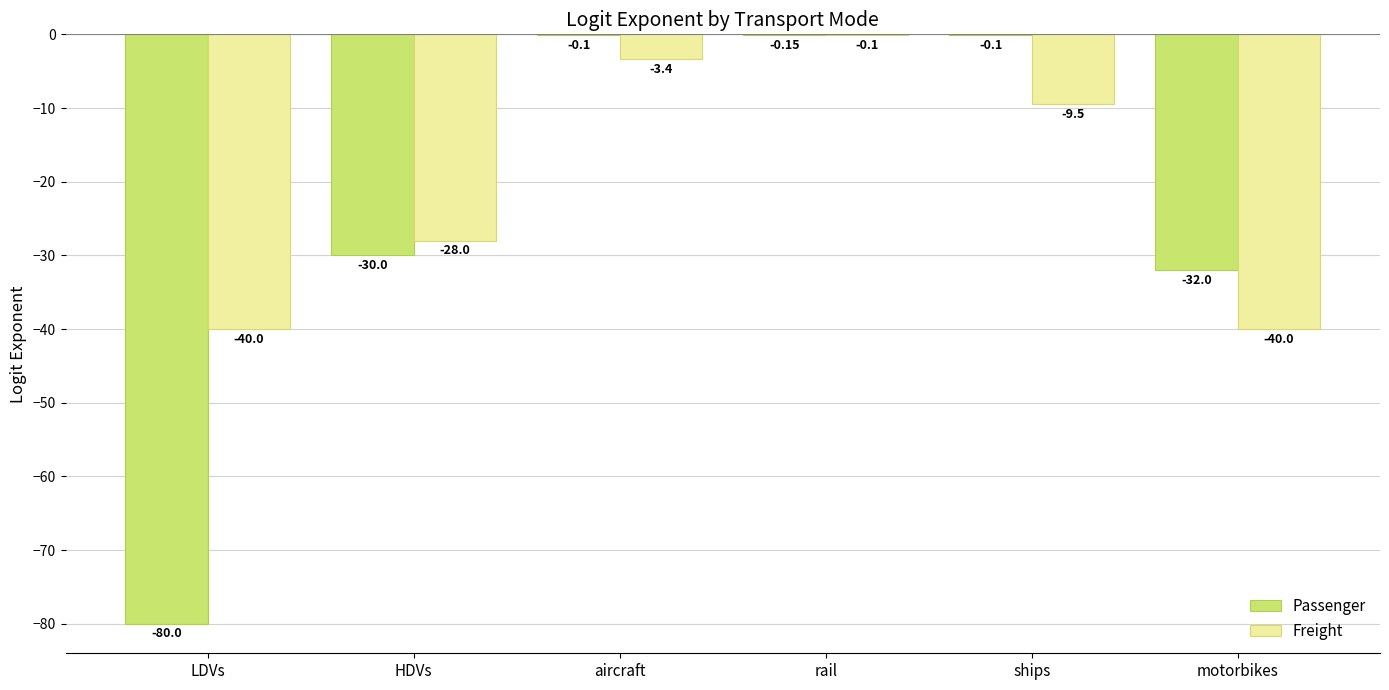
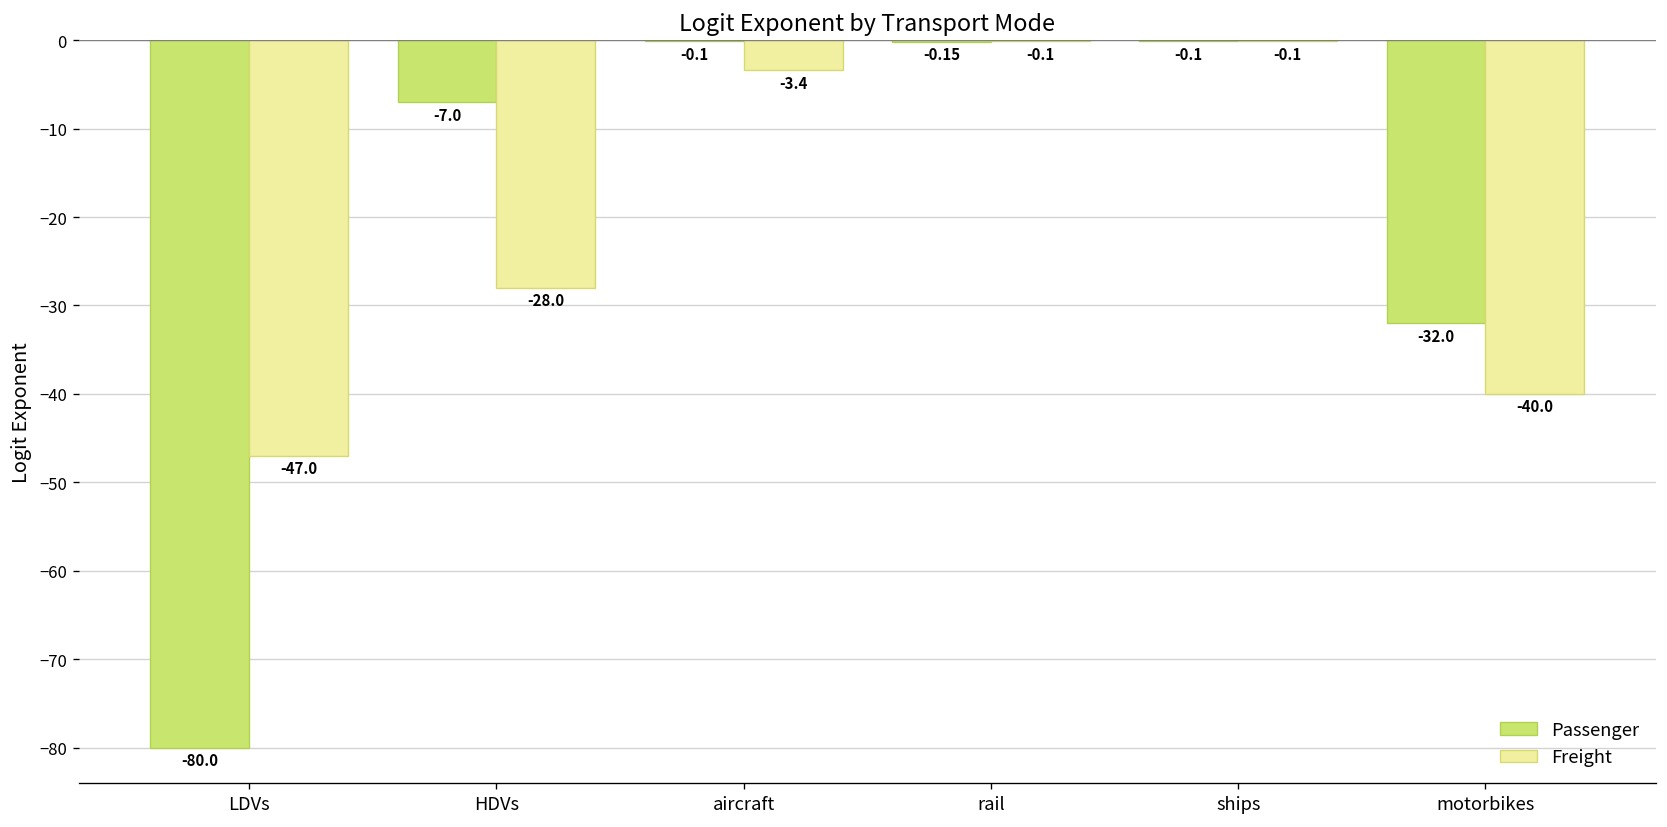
  {
    "Passenger": {
      "LDVs": -80.0,
-     "HDVs": -30.0,
+     "HDVs": -7.0,
      "aircraft": -0.1,
      "rail": -0.15,
      "ships": -0.1,
      "motorbikes": -32.0
    },
    "Freight": {
-     "LDVs": -40.0,
+     "LDVs": -47.0,
      "HDVs": -28.0,
      "aircraft": -3.4,
      "rail": -0.1,
-     "ships": -9.5,
+     "ships": -0.1,
      "motorbikes": -40.0
    }
  }
